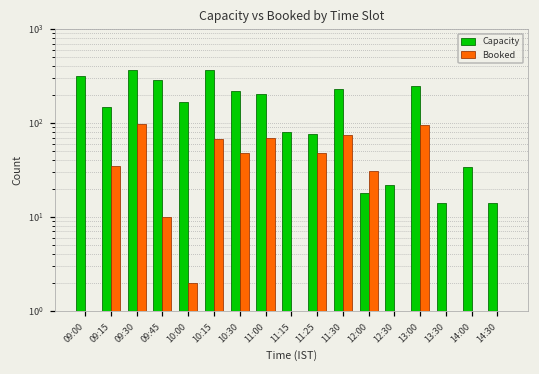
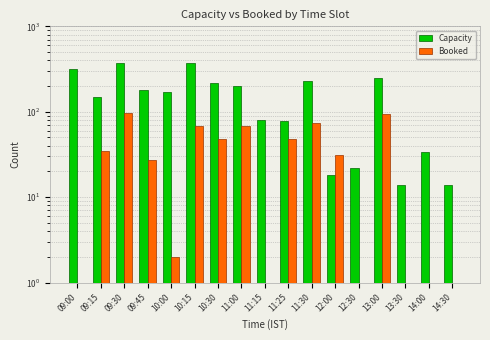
  {
    "Capacity": {
      "09:00": 310,
      "09:15": 150,
      "09:30": 370,
-     "09:45": 290,
+     "09:45": 180,
      "10:00": 170,
      "10:15": 370,
      "10:30": 220,
      "11:00": 200,
      "11:15": 80,
      "11:25": 80,
      "11:30": 230,
      "12:00": 18,
      "12:30": 22,
      "13:00": 250,
      "13:30": 14,
      "14:00": 34,
      "14:30": 14
    },
    "Booked": {
      "09:00": 1,
      "09:15": 35,
      "09:30": 100,
-     "09:45": 10,
+     "09:45": 27,
      "10:00": 2,
      "10:15": 70,
      "10:30": 50,
      "11:00": 70,
      "11:25": 50,
      "11:30": 70,
      "12:00": 31,
      "13:00": 100
    }
  }
